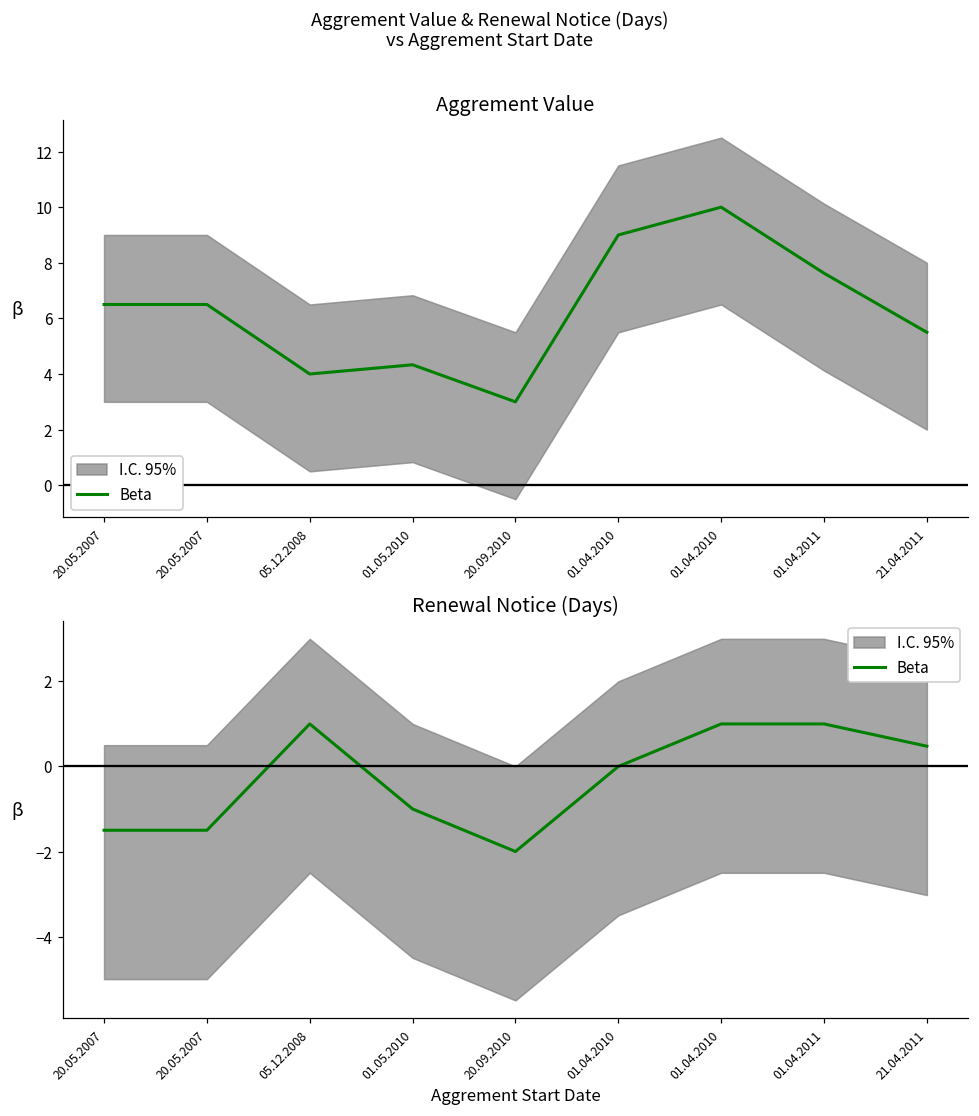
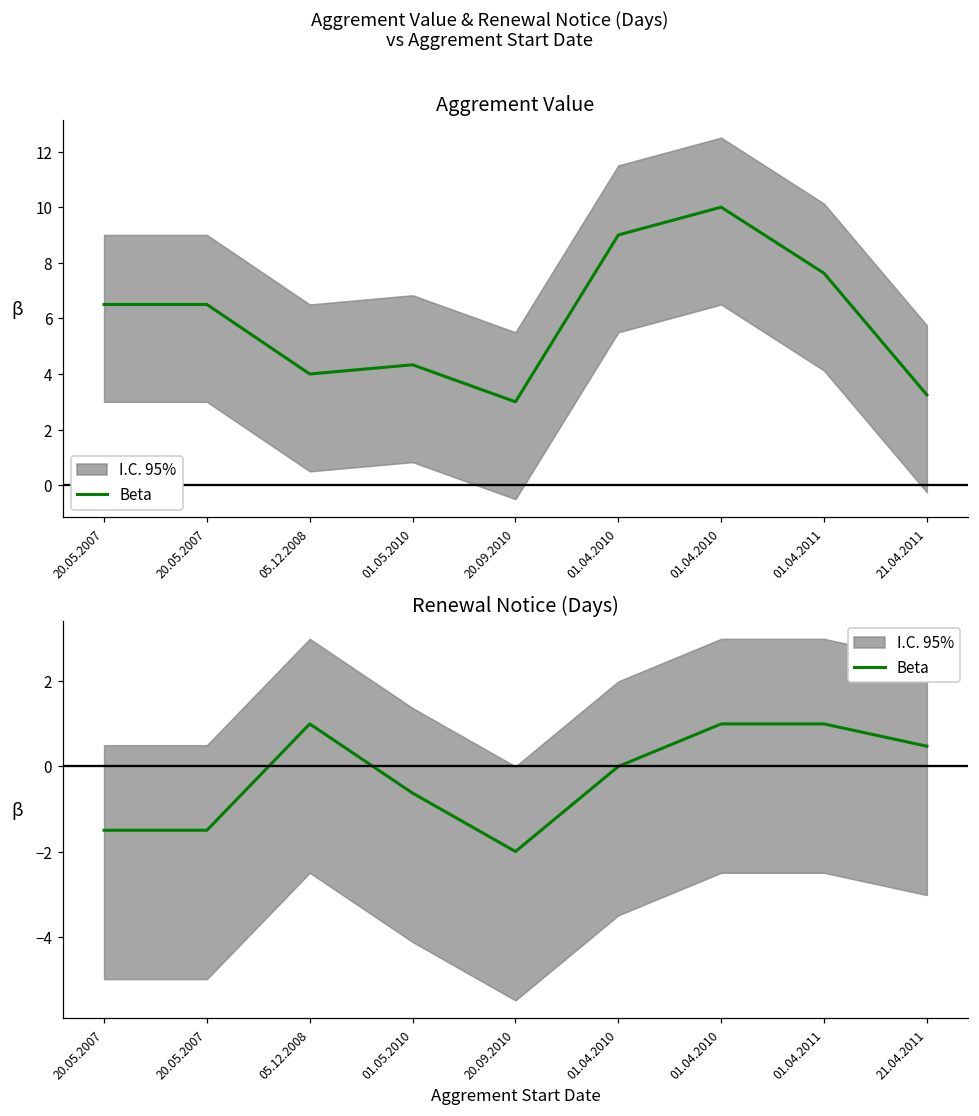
  {
    "Aggrement Value": {
      "Beta": {
        "05.12.2008": 4.0,
        "01.05.2010": 4.3,
        "20.09.2010": 3.0,
        "01.04.2011": 7.6,
-       "21.04.2011": 5.5
+       "21.04.2011": 3.2
      }
    },
    "Renewal Notice (Days)": {
      "Beta": {
        "05.12.2008": 1.0,
-       "01.05.2010": -1.0,
+       "01.05.2010": -0.6,
        "20.09.2010": -2.0,
        "01.04.2011": 1.0,
        "21.04.2011": 0.5
      }
    }
  }
